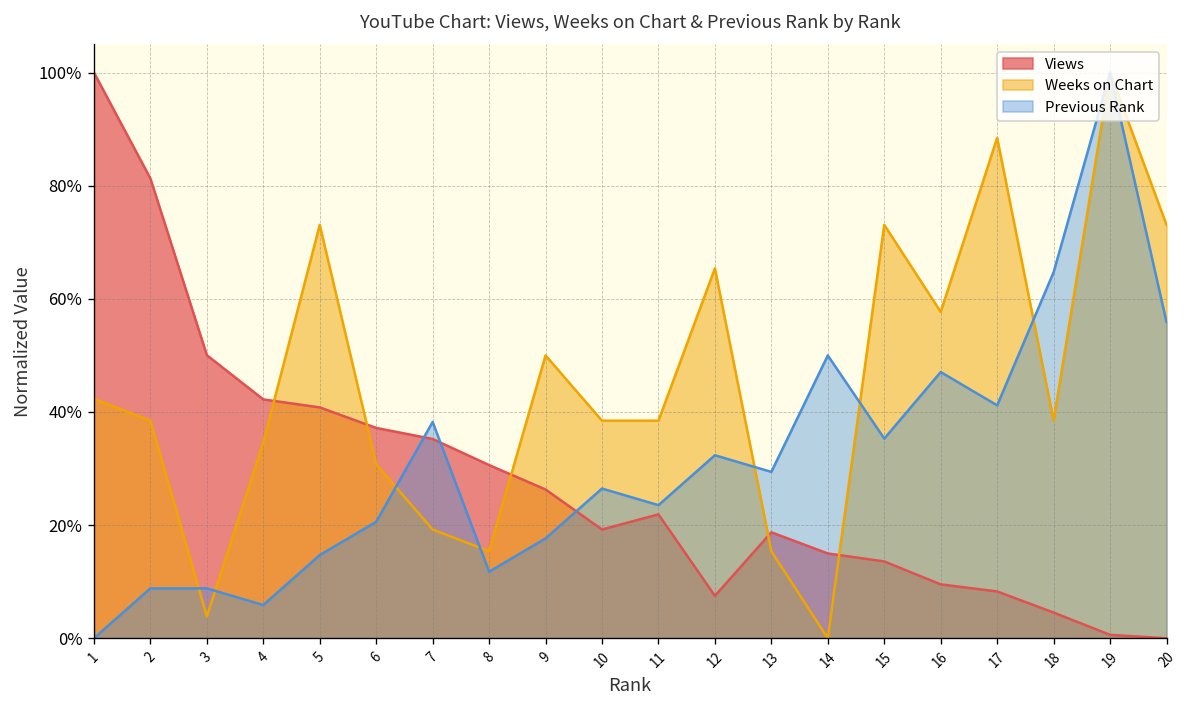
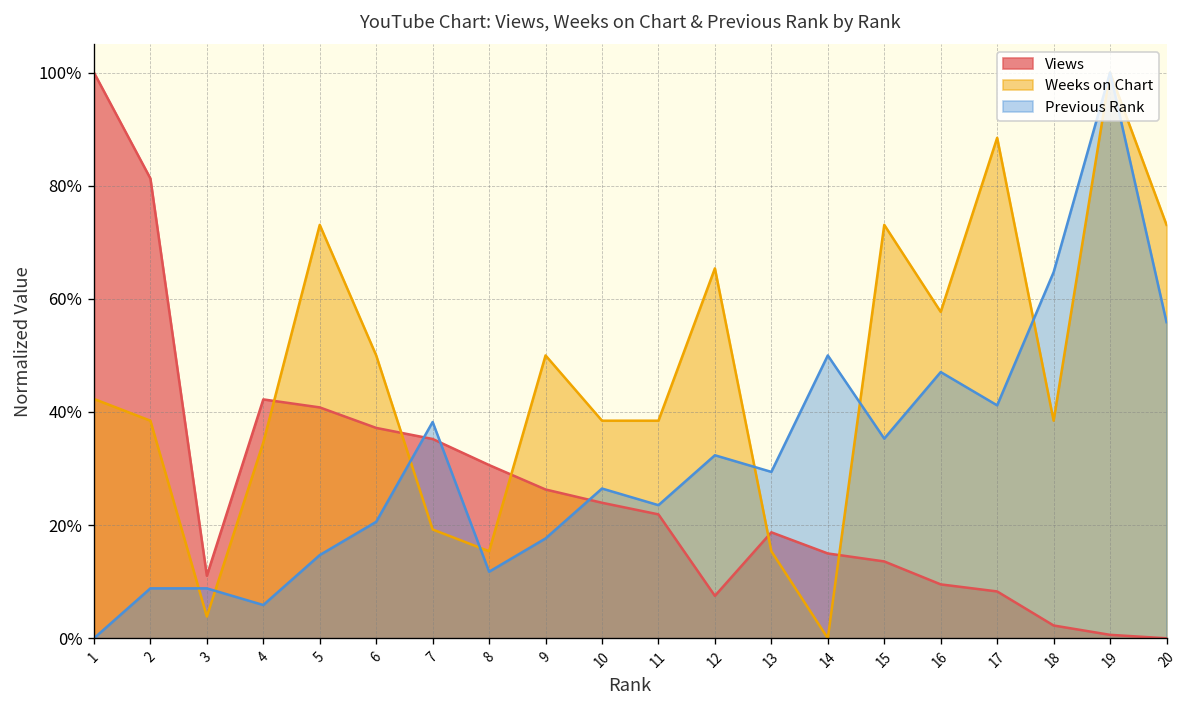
  {
    "Views": {
      "1": "100%",
      "2": "81%",
-     "3": "50%",
+     "3": "11%",
      "4": "42%",
      "5": "41%",
      "6": "37%",
      "7": "35%",
      "8": "31%",
      "9": "26%",
-     "10": "19%",
+     "10": "24%",
      "11": "22%",
      "12": "7%",
      "13": "19%",
      "14": "15%",
      "15": "14%",
      "16": "10%",
      "17": "8%",
-     "18": "5%",
+     "18": "2%",
      "19": "1%",
      "20": "0%"
    },
    "Weeks on Chart": {
      "1": "42%",
      "2": "38%",
      "3": "4%",
      "4": "35%",
      "5": "73%",
-     "6": "31%",
+     "6": "50%",
      "7": "19%",
      "8": "15%",
      "9": "50%",
      "10": "38%",
      "11": "38%",
      "12": "65%",
      "13": "15%",
      "14": "0%",
      "15": "73%",
      "16": "58%",
      "17": "88%",
      "18": "38%",
      "20": "73%"
    },
    "Previous Rank": {
      "1": "0%",
      "2": "9%",
      "3": "9%",
      "4": "6%",
      "5": "15%",
      "6": "21%",
      "7": "38%",
      "8": "12%",
      "9": "18%",
      "10": "26%",
      "11": "24%",
      "12": "32%",
      "13": "29%",
      "14": "50%",
      "15": "35%",
      "16": "47%",
      "17": "41%",
      "18": "65%",
      "20": "56%"
    }
  }
